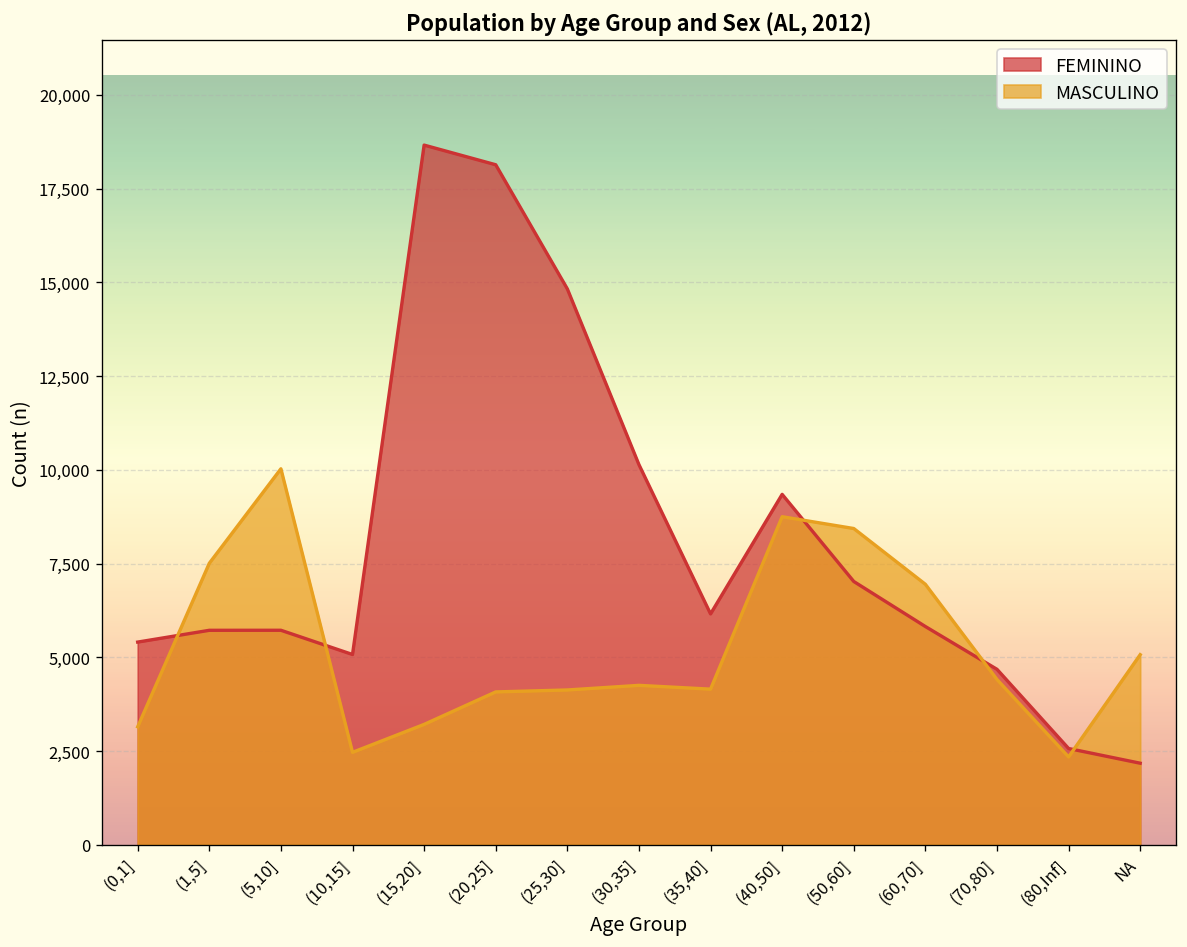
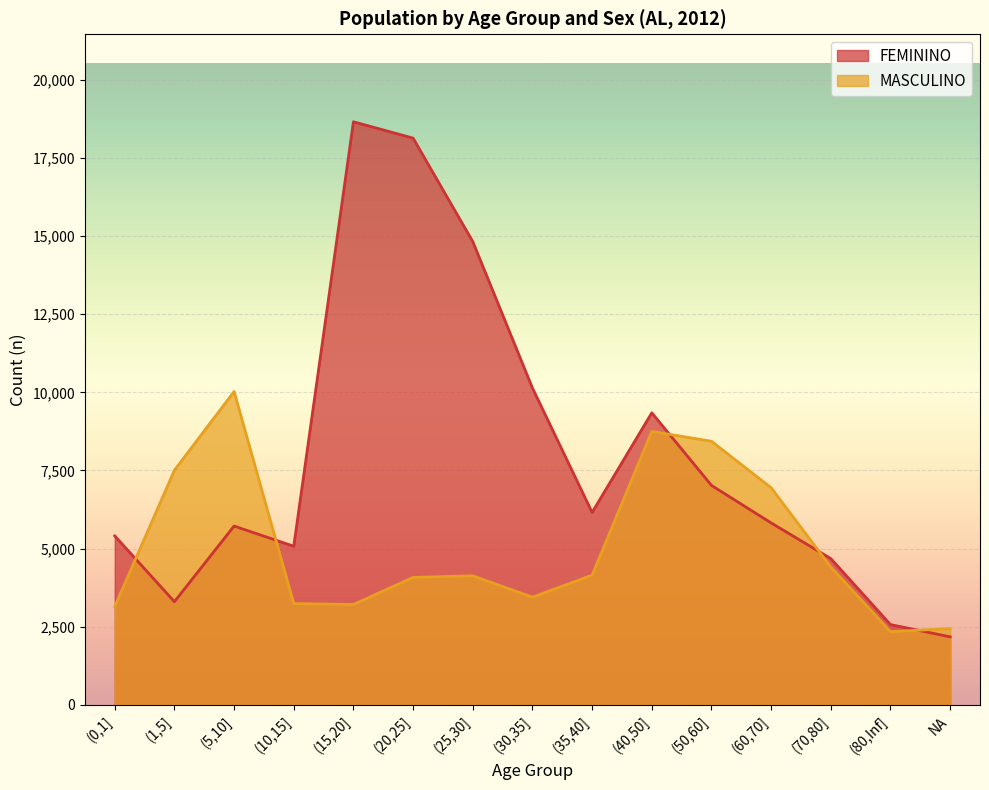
  {
    "FEMININO": {
      "(0,1]": "5,400",
-     "(1,5]": "5,700",
+     "(1,5]": "3,300",
      "(5,10]": "5,700",
      "(10,15]": "5,100",
      "(15,20]": "18,700",
      "(20,25]": "18,100",
      "(25,30]": "14,800",
      "(30,35]": "10,100",
      "(35,40]": "6,200",
      "(40,50]": "9,300",
      "(50,60]": "7,000",
      "(60,70]": "5,800",
      "(70,80]": "4,700",
      "(80,Inf]": "2,600",
      "NA": "2,200"
    },
    "MASCULINO": {
      "(0,1]": "3,100",
      "(1,5]": "7,500",
      "(5,10]": "10,000",
-     "(10,15]": "2,500",
+     "(10,15]": "3,200",
      "(15,20]": "3,200",
      "(20,25]": "4,100",
      "(25,30]": "4,100",
-     "(30,35]": "4,300",
+     "(30,35]": "3,400",
      "(35,40]": "4,200",
      "(40,50]": "8,700",
      "(50,60]": "8,400",
      "(60,70]": "6,900",
      "(70,80]": "4,400",
      "(80,Inf]": "2,300",
-     "NA": "5,100"
+     "NA": "2,400"
    }
  }
